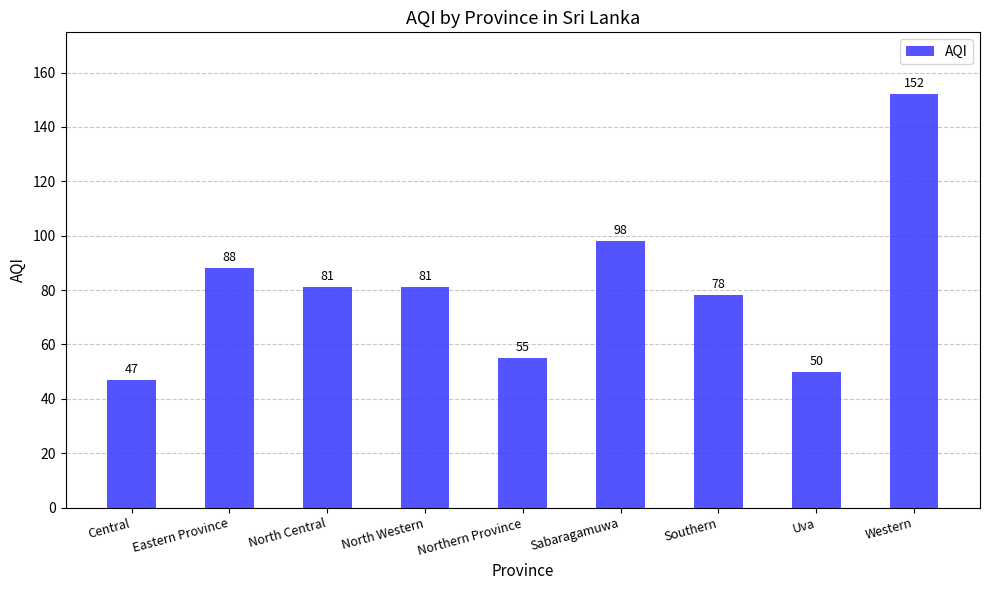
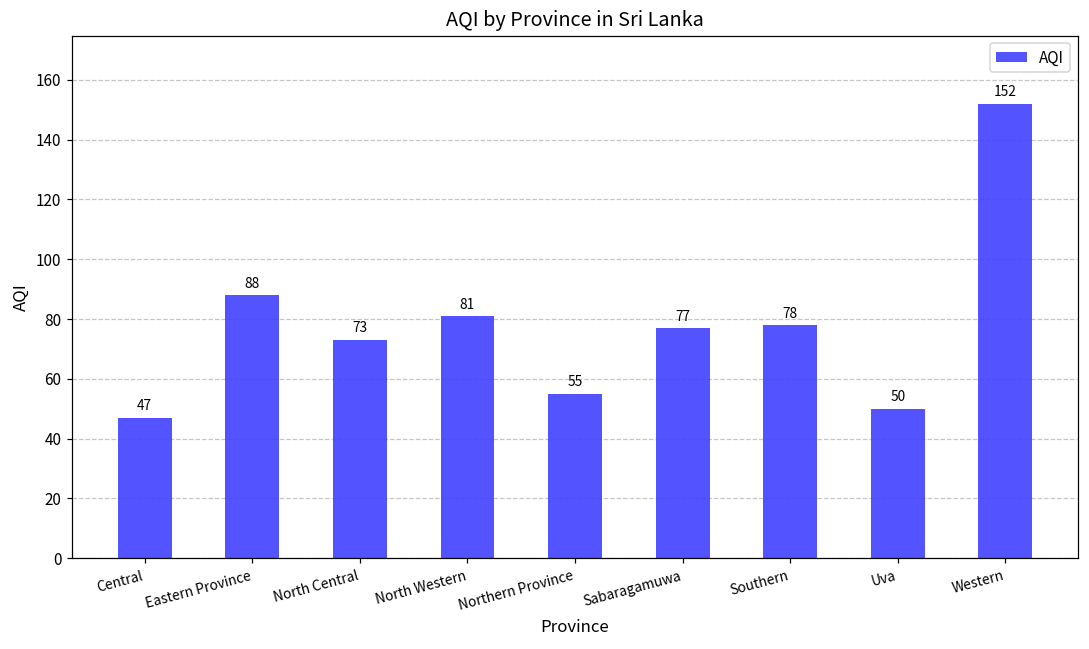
  {
    "Central": 47,
    "Eastern Province": 88,
-   "North Central": 81,
+   "North Central": 73,
    "North Western": 81,
    "Northern Province": 55,
-   "Sabaragamuwa": 98,
+   "Sabaragamuwa": 77,
    "Southern": 78,
    "Uva": 50,
    "Western": 152
  }
